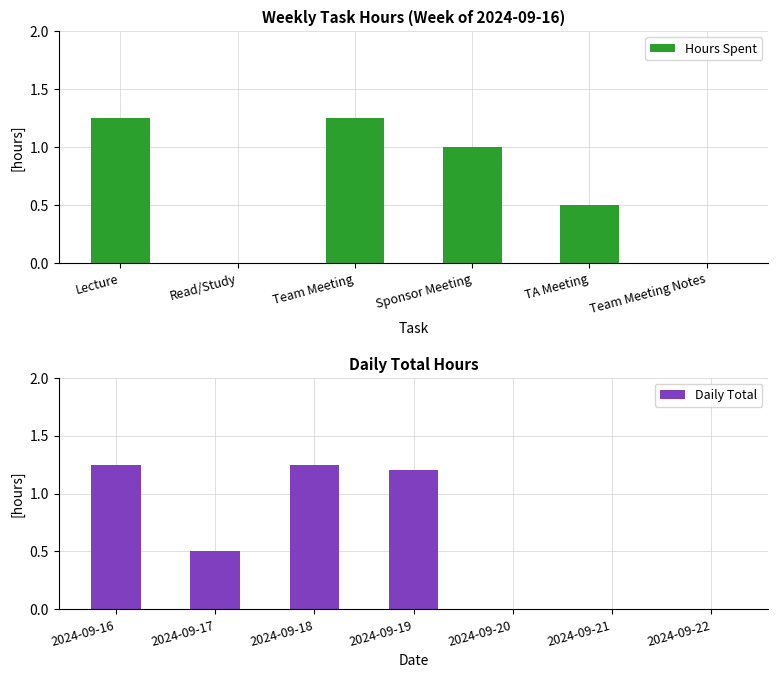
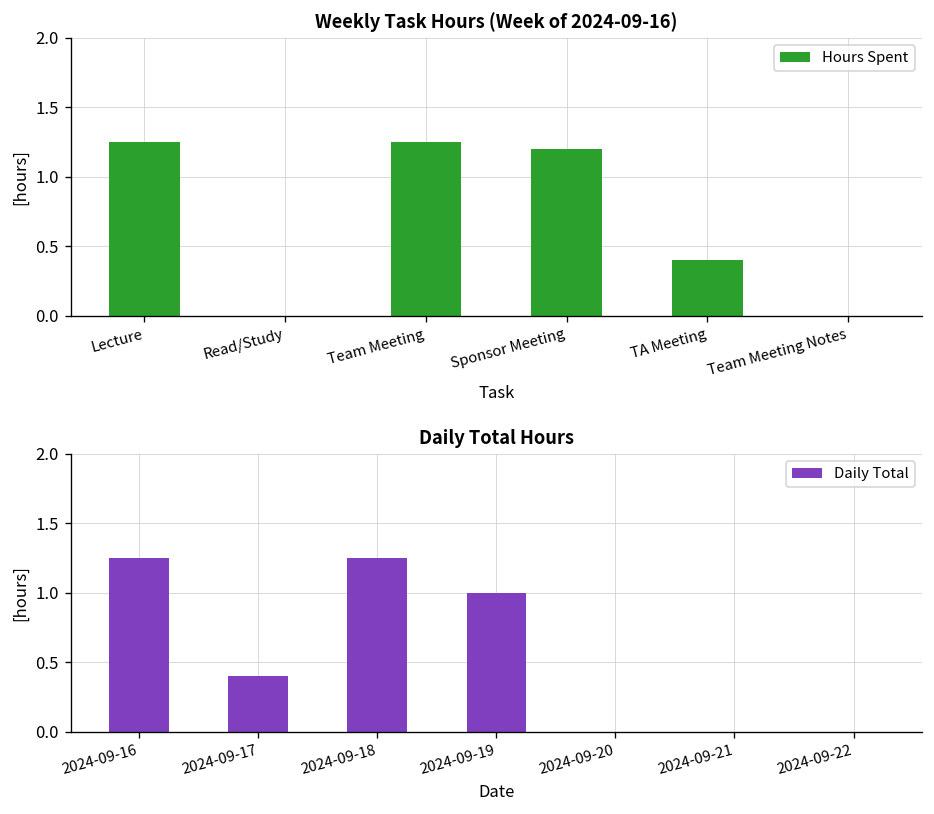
  {
    "Weekly Task Hours (Week of 2024-09-16)": {
      "Lecture": 1.25,
      "Read/Study": 0.0,
      "Team Meeting": 1.25,
-     "Sponsor Meeting": 1.0,
-     "TA Meeting": 0.5,
+     "Sponsor Meeting": 1.2,
+     "TA Meeting": 0.4,
      "Team Meeting Notes": 0.0
    },
    "Daily Total Hours": {
      "2024-09-16": 1.25,
-     "2024-09-17": 0.5,
+     "2024-09-17": 0.4,
      "2024-09-18": 1.25,
-     "2024-09-19": 1.2,
+     "2024-09-19": 1.0,
      "2024-09-20": 0.0,
      "2024-09-21": 0.0,
      "2024-09-22": 0.0
    }
  }
